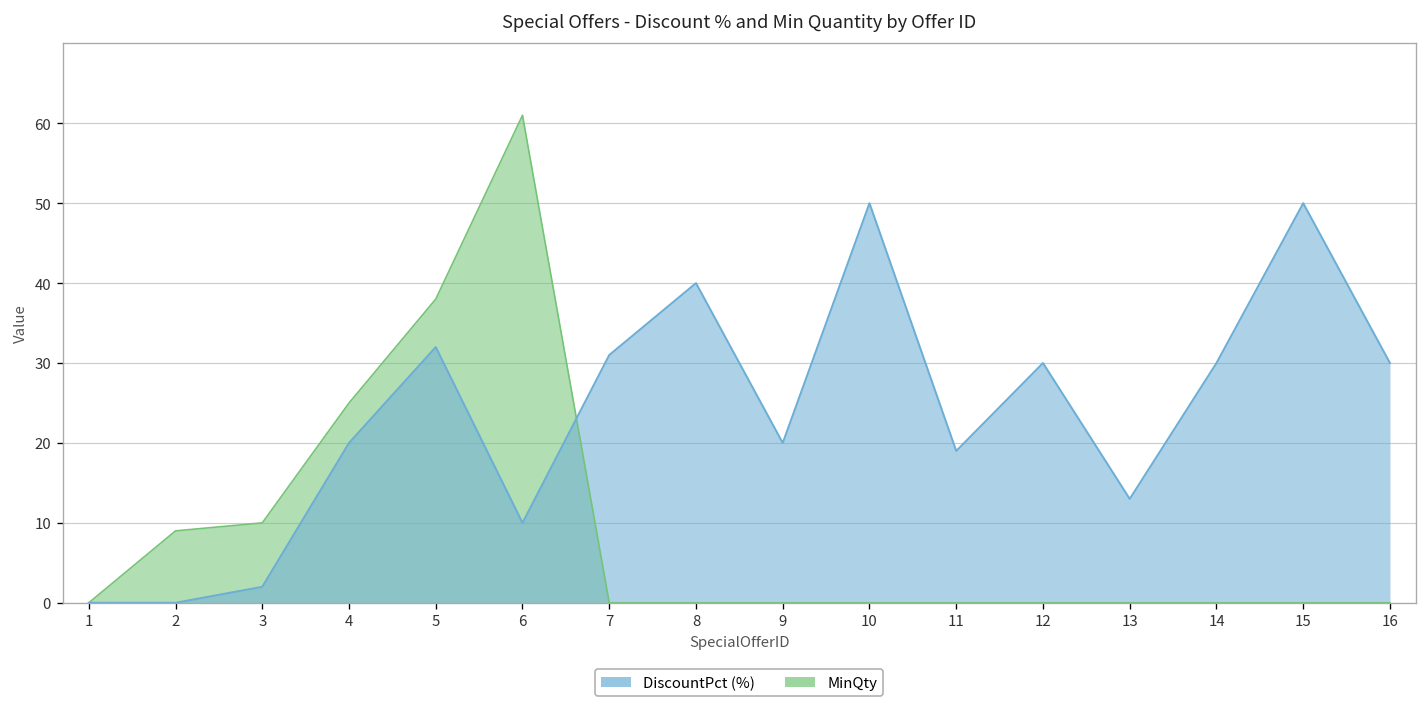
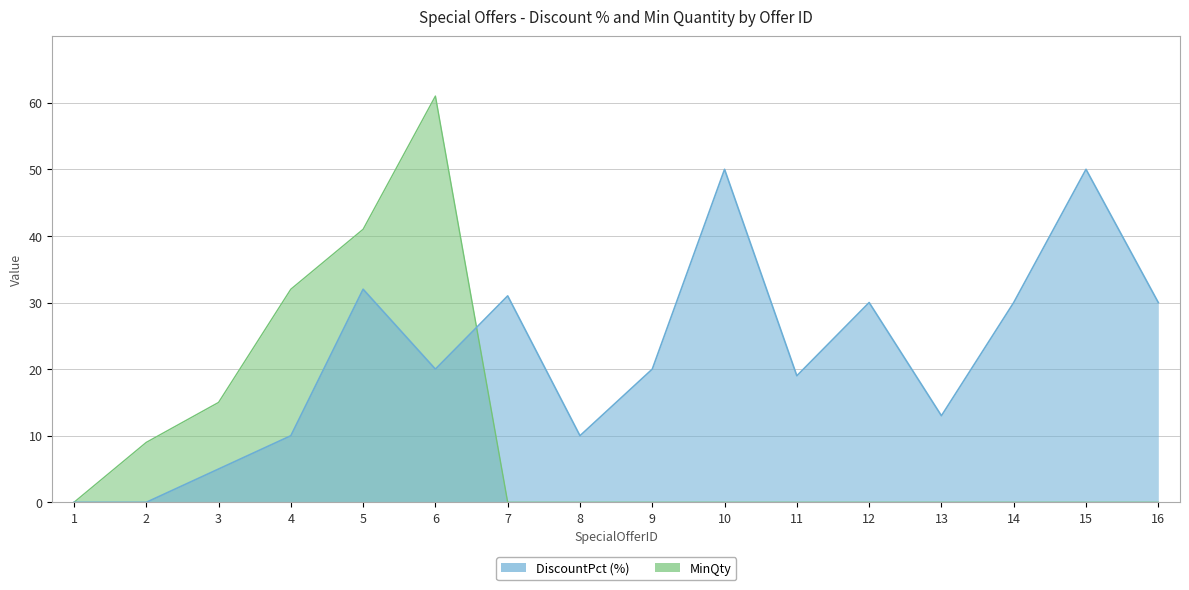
  {
    "MinQty": {
      "2": 9,
-     "3": 10,
-     "4": 25,
-     "5": 38,
+     "3": 15,
+     "4": 32,
+     "5": 41,
      "6": 61,
      "7": 0,
      "8": 0,
      "9": 0,
      "10": 0,
      "11": 0,
      "12": 0,
      "13": 0,
      "14": 0,
      "15": 0,
      "16": 0
    },
    "DiscountPct (%)": {
      "2": 0,
-     "3": 2,
-     "4": 20,
+     "3": 5,
+     "4": 10,
      "5": 32,
-     "6": 10,
+     "6": 20,
      "7": 31,
-     "8": 40,
+     "8": 10,
      "9": 20,
      "10": 50,
      "11": 19,
      "12": 30,
      "13": 13,
      "14": 30,
      "15": 50,
      "16": 30
    }
  }
